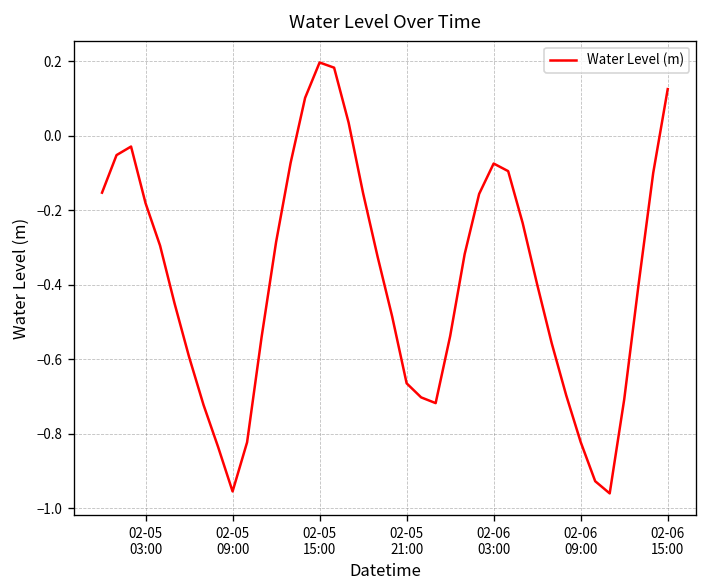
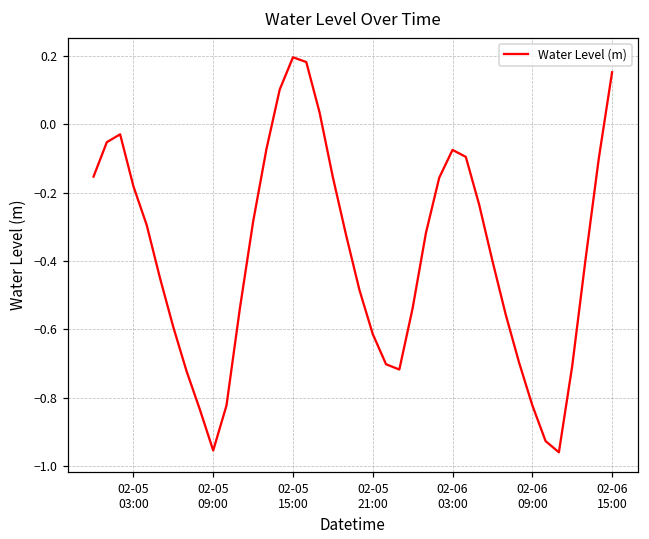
  {
    "02-05 03:00": -0.18,
    "02-05 09:00": -0.95,
    "02-05 15:00": 0.20,
-   "02-05 21:00": -0.66,
+   "02-05 21:00": -0.61,
    "02-06 03:00": -0.07,
    "02-06 09:00": -0.82,
-   "02-06 15:00": 0.12
+   "02-06 15:00": 0.15
  }
